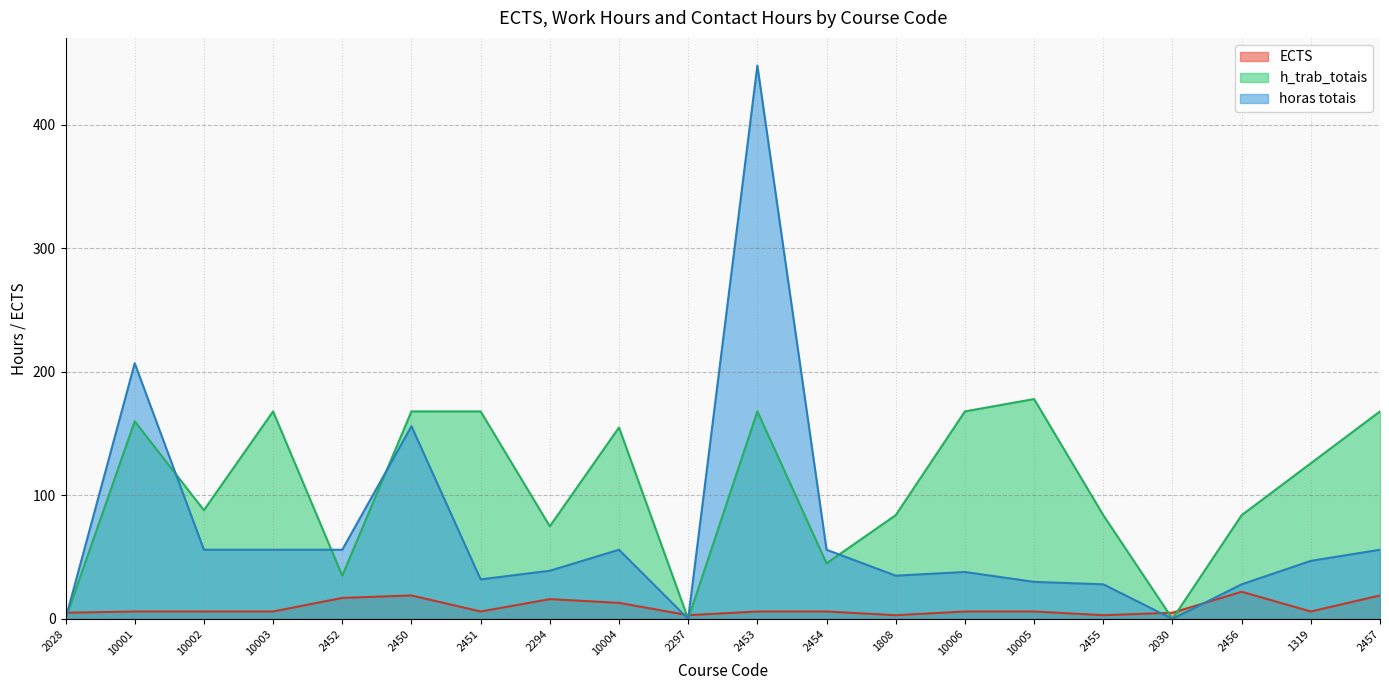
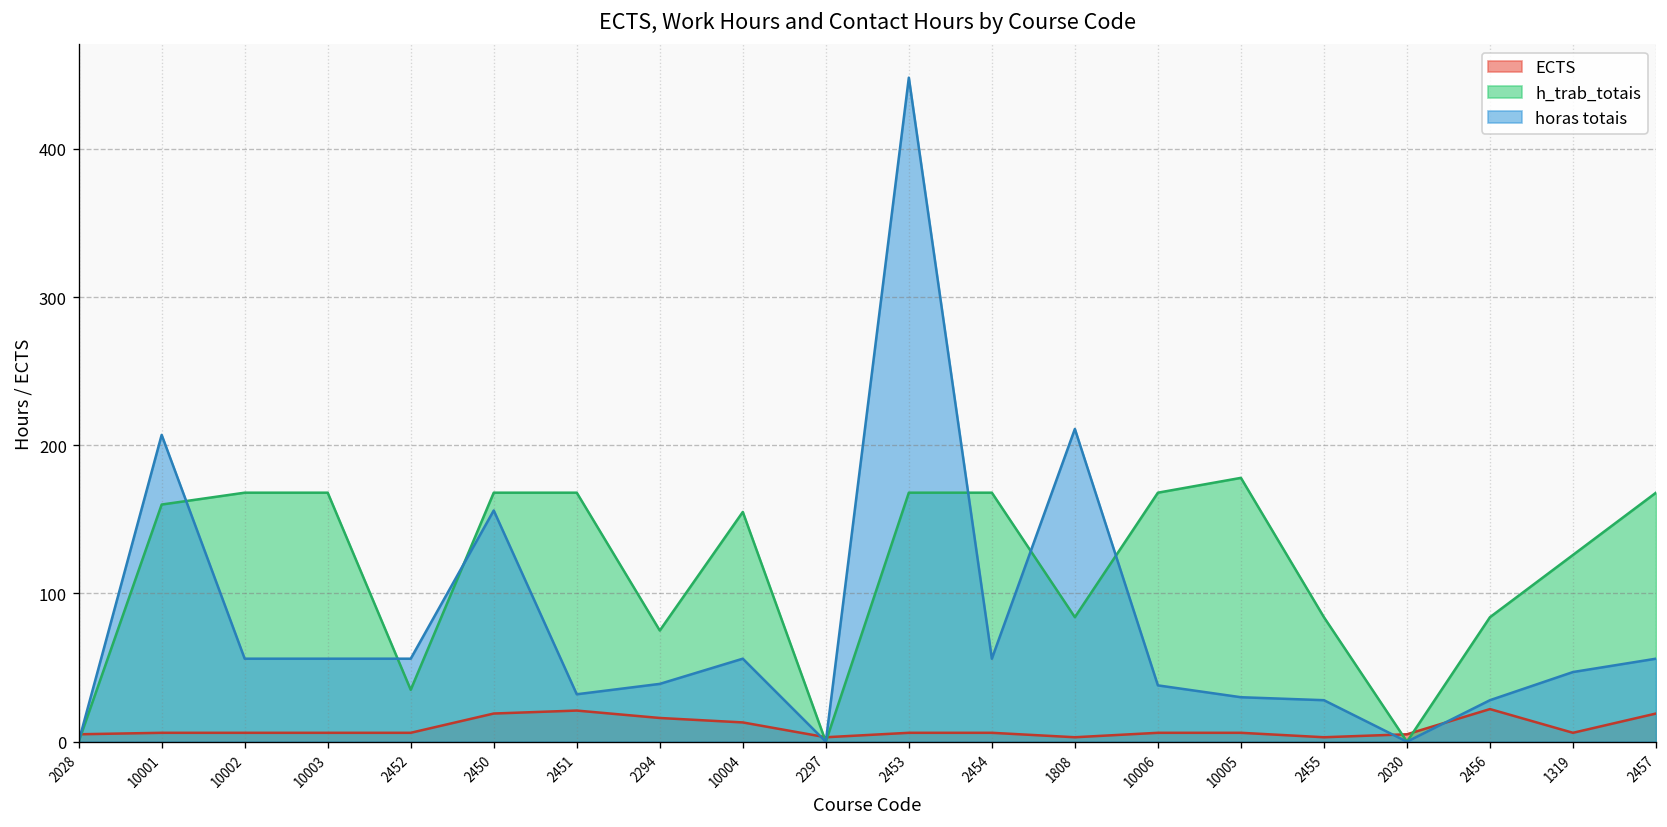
  {
    "ECTS": {
      "2028": 5,
      "10001": 6,
      "10002": 6,
      "10003": 6,
-     "2452": 17,
+     "2452": 6,
      "2450": 19,
-     "2451": 6,
+     "2451": 21,
      "2294": 16,
      "10004": 13,
      "2297": 3,
      "2453": 6,
      "2454": 6,
      "1808": 3,
      "10006": 6,
      "10005": 6,
      "2455": 3,
      "2030": 5,
      "2456": 22,
      "1319": 6,
      "2457": 19
    },
    "h_trab_totais": {
      "10001": 160,
-     "10002": 88,
+     "10002": 168,
      "10003": 168,
      "2452": 35,
      "2450": 168,
      "2451": 168,
      "2294": 75,
      "10004": 155,
      "2453": 168,
-     "2454": 45,
+     "2454": 168,
      "1808": 84,
      "10006": 168,
      "10005": 178,
      "2455": 84,
      "2456": 84,
      "1319": 126,
      "2457": 168
    },
    "horas totais": {
      "10001": 207,
      "10002": 56,
      "10003": 56,
      "2452": 56,
      "2450": 156,
      "2451": 32,
      "2294": 39,
      "10004": 56,
      "2453": 448,
      "2454": 56,
-     "1808": 35,
+     "1808": 211,
      "10006": 38,
      "10005": 30,
      "2455": 28,
      "2456": 28,
      "1319": 47,
      "2457": 56
    }
  }
